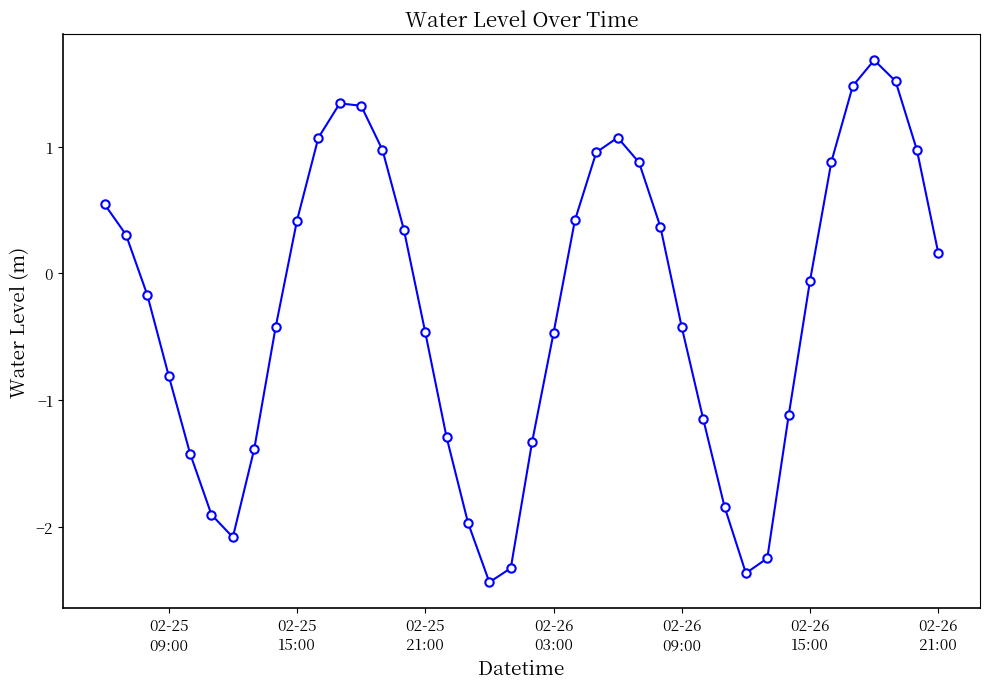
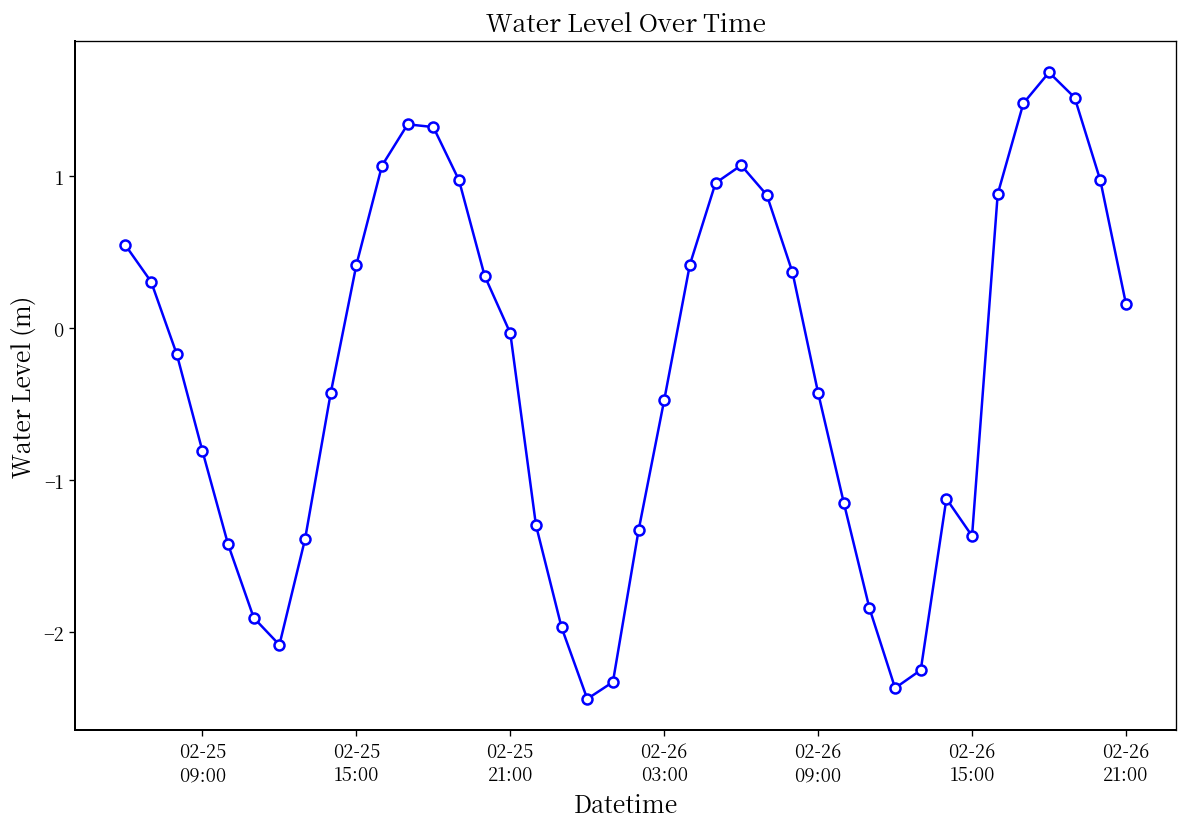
  {
    "02-25 09:00": -0.81,
    "02-25 15:00": 0.42,
-   "02-25 21:00": -0.47,
+   "02-25 21:00": -0.03,
    "02-26 03:00": -0.47,
    "02-26 09:00": -0.43,
-   "02-26 15:00": -0.06,
+   "02-26 15:00": -1.37,
    "02-26 21:00": 0.16
  }
